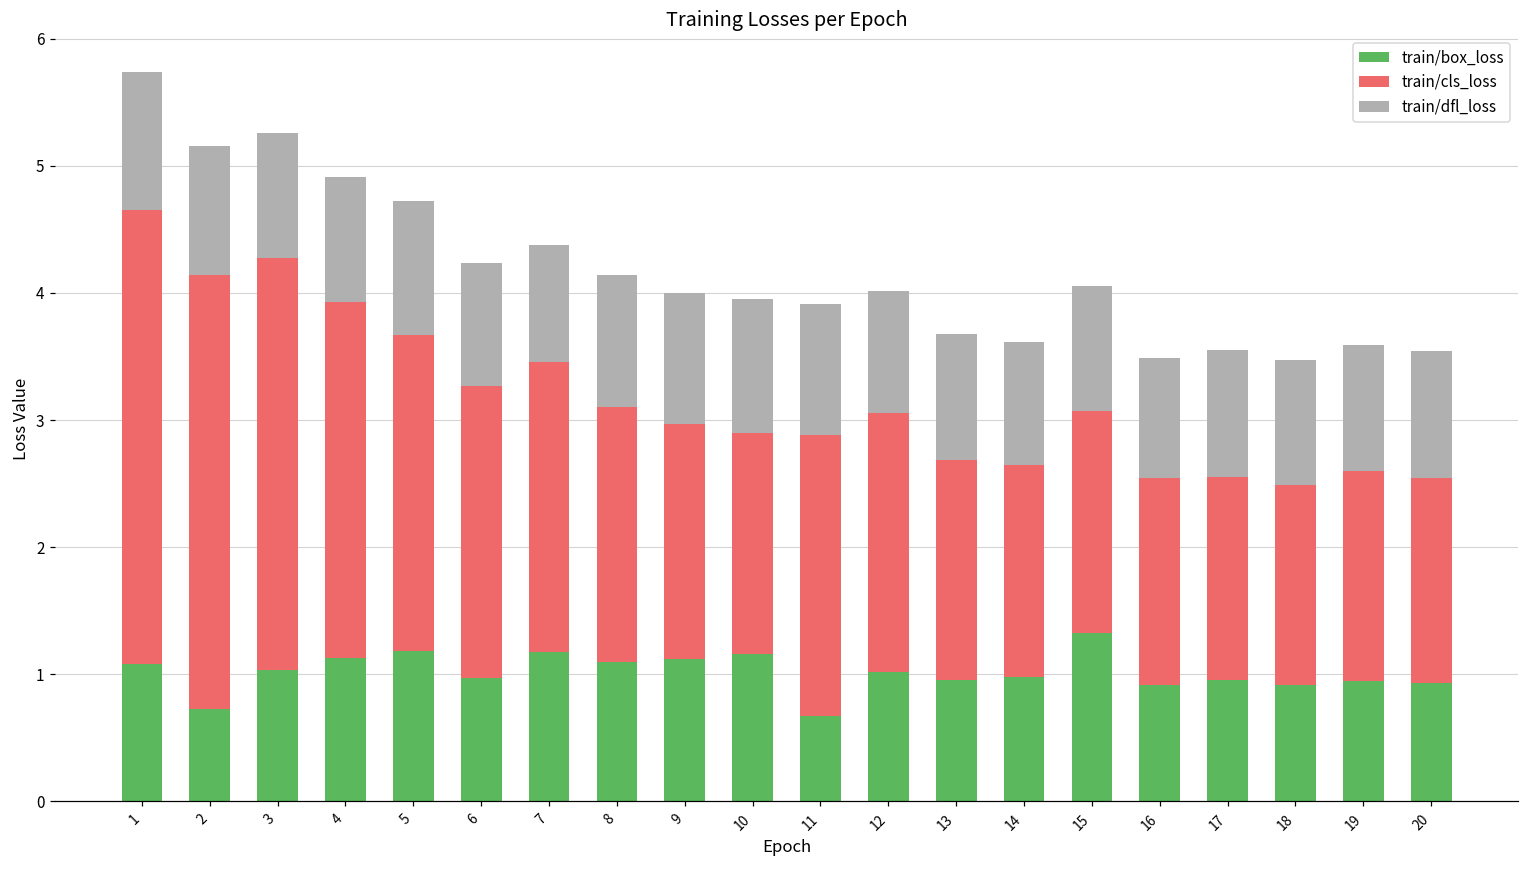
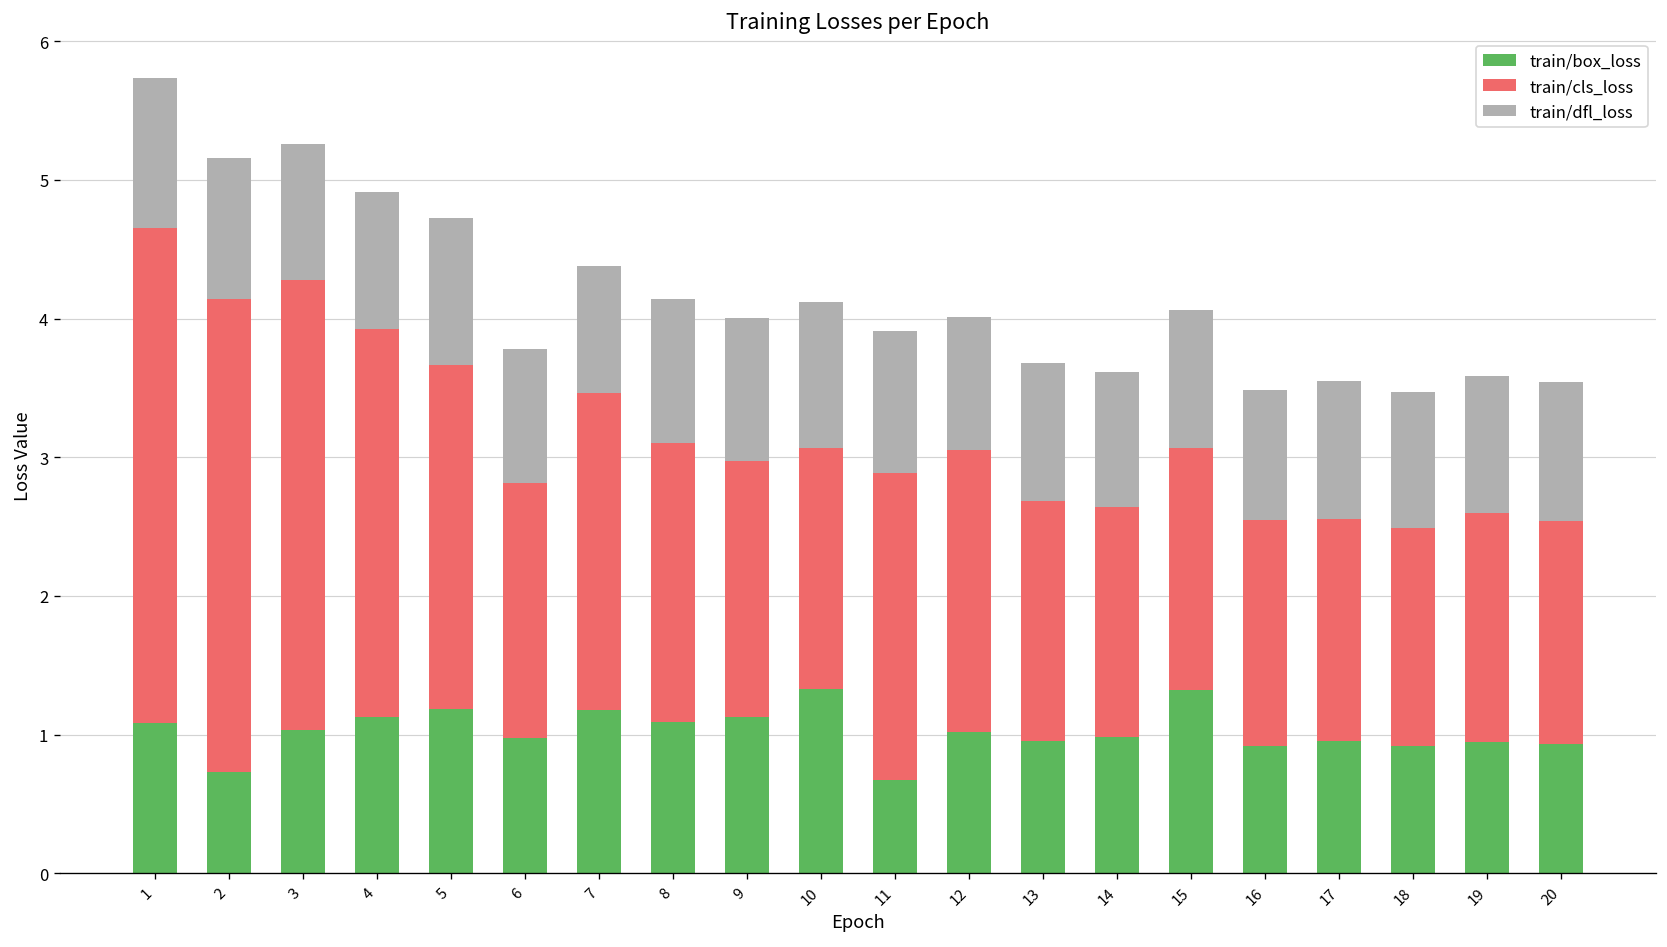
  {
    "train/box_loss": {
      "1": 1.08,
      "2": 0.73,
      "3": 1.03,
      "4": 1.13,
      "5": 1.18,
      "6": 0.97,
      "7": 1.18,
      "8": 1.09,
      "9": 1.12,
-     "10": 1.16,
+     "10": 1.33,
      "11": 0.67,
      "12": 1.02,
      "13": 0.95,
      "14": 0.98,
      "15": 1.32,
      "16": 0.92,
      "17": 0.96,
      "18": 0.92,
      "19": 0.95,
      "20": 0.93
    },
    "train/cls_loss": {
      "1": 3.57,
      "2": 3.41,
      "3": 3.25,
      "4": 2.80,
      "5": 2.48,
-     "6": 2.29,
+     "6": 1.84,
      "7": 2.29,
      "8": 2.01,
      "9": 1.85,
      "10": 1.74,
      "11": 2.21,
      "12": 2.04,
      "13": 1.73,
      "14": 1.66,
      "15": 1.75,
      "16": 1.63,
      "17": 1.60,
      "18": 1.57,
      "19": 1.65,
      "20": 1.61
    },
    "train/dfl_loss": {
      "1": 1.08,
      "2": 1.02,
      "3": 0.98,
      "4": 0.99,
      "5": 1.06,
      "6": 0.97,
      "7": 0.92,
      "8": 1.04,
      "9": 1.03,
      "10": 1.05,
      "11": 1.03,
      "12": 0.96,
      "13": 0.99,
      "14": 0.97,
      "15": 0.99,
      "16": 0.94,
      "17": 0.99,
      "18": 0.99,
      "19": 0.99,
      "20": 1.00
    }
  }
